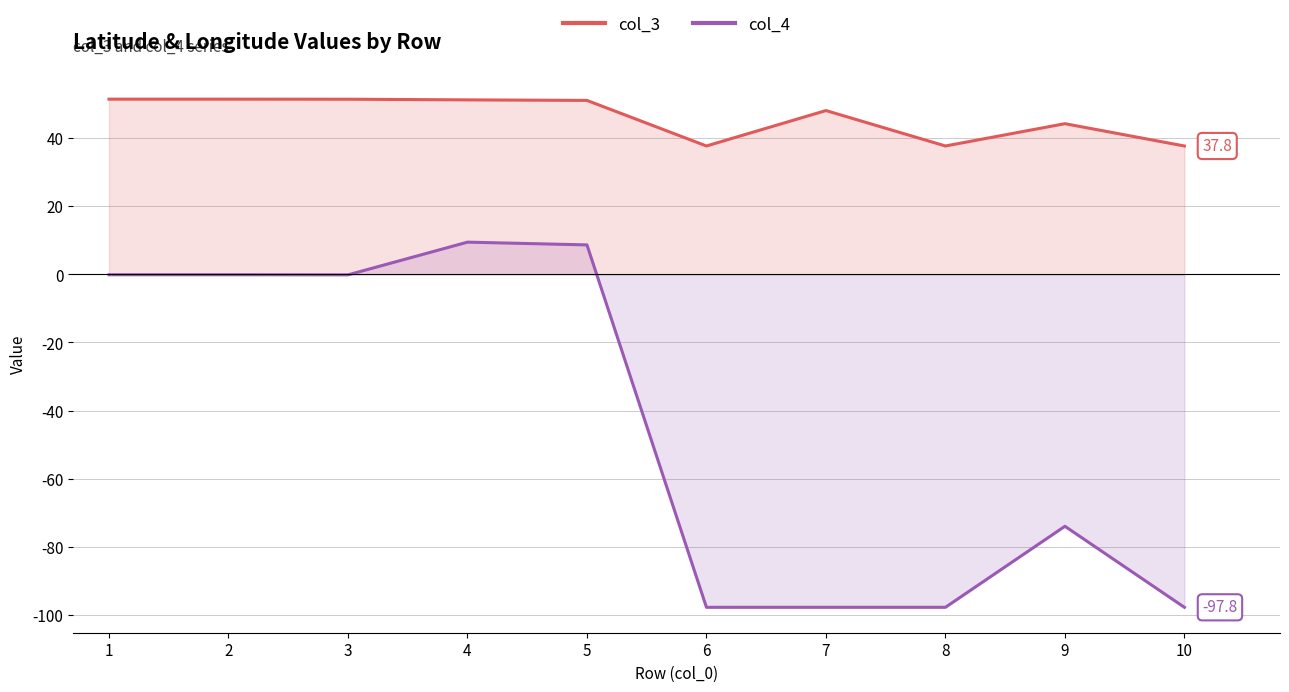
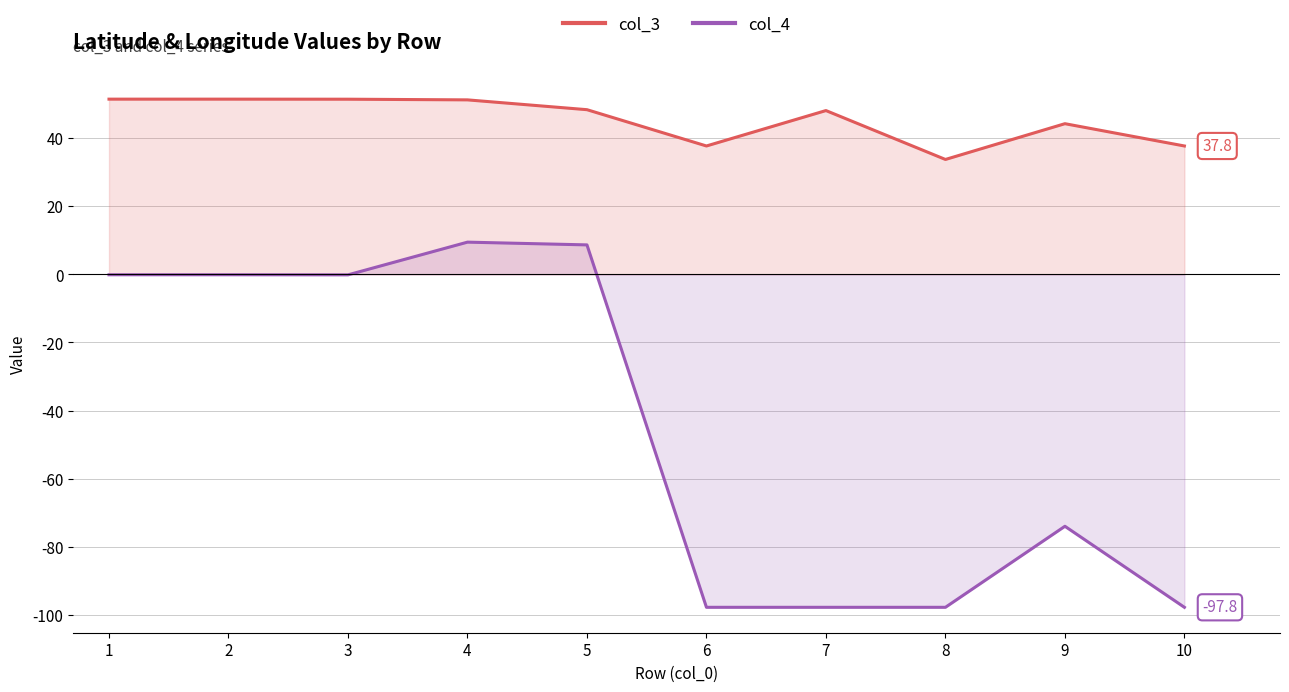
  {
    "col_3": {
      "1": 52,
      "2": 52,
      "3": 51,
      "4": 51,
-     "5": 51,
+     "5": 48,
      "6": 38,
      "7": 48,
-     "8": 38,
+     "8": 34,
      "9": 44
    }
  }
